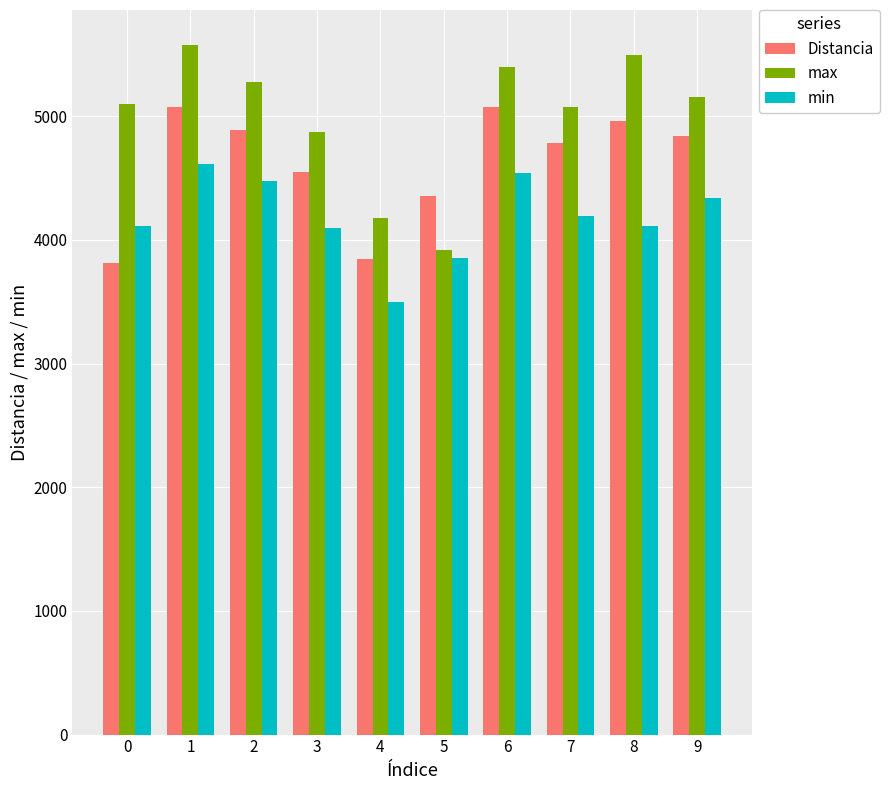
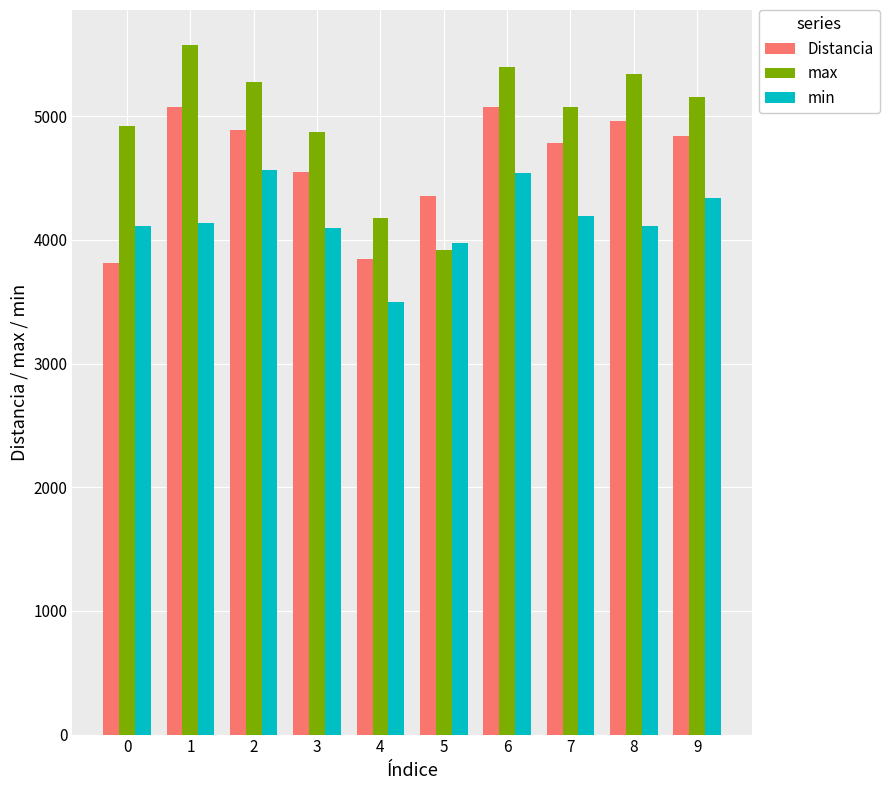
  {
    "Distancia": {
      "0": 3810,
      "1": 5070,
      "2": 4890,
      "3": 4550,
      "4": 3840,
      "5": 4350,
      "6": 5080,
      "7": 4780,
      "8": 4960,
      "9": 4840
    },
    "max": {
-     "0": 5100,
+     "0": 4920,
      "1": 5580,
      "2": 5280,
      "3": 4870,
      "4": 4170,
      "5": 3920,
      "6": 5400,
      "7": 5080,
-     "8": 5490,
+     "8": 5340,
      "9": 5160
    },
    "min": {
      "0": 4110,
-     "1": 4620,
-     "2": 4480,
+     "1": 4140,
+     "2": 4560,
      "3": 4100,
      "4": 3500,
-     "5": 3850,
+     "5": 3970,
      "6": 4540,
      "7": 4190,
      "8": 4110,
      "9": 4340
    }
  }
